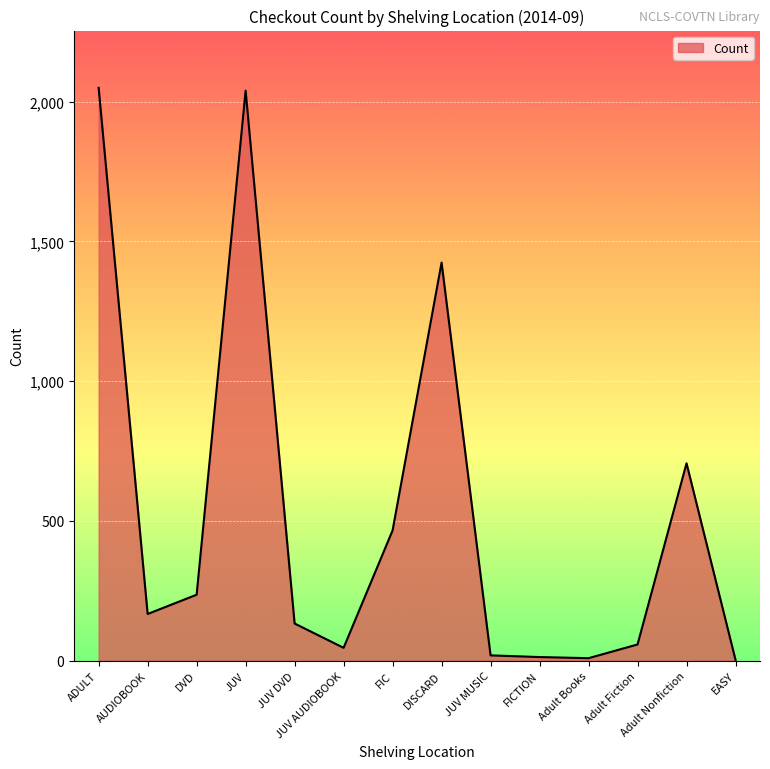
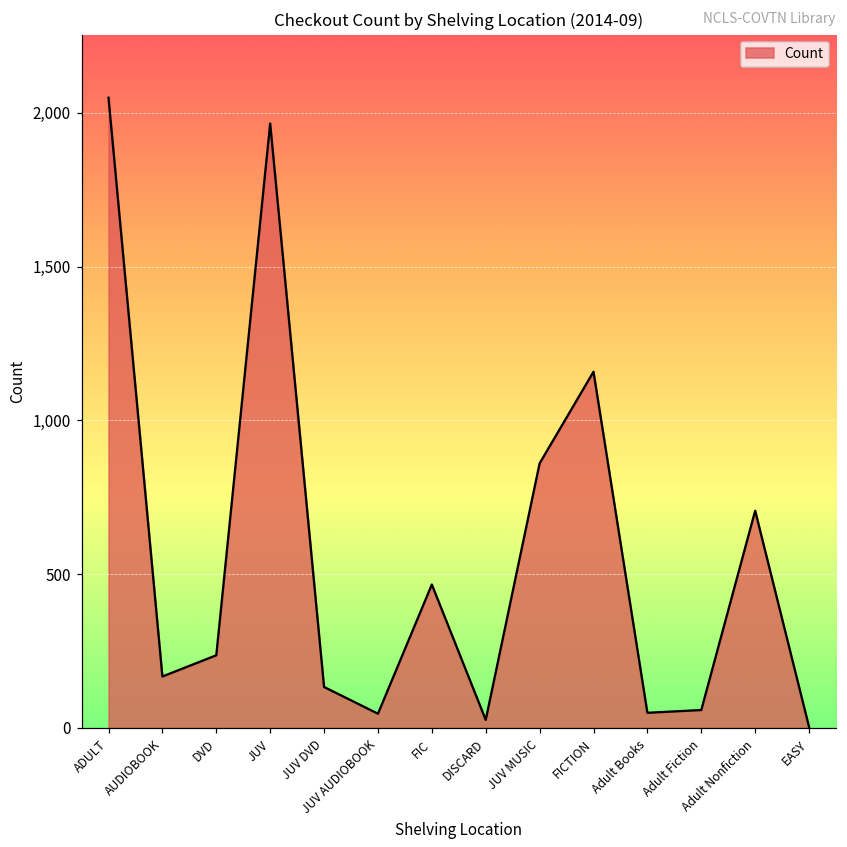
  {
    "ADULT": "2,050",
    "AUDIOBOOK": "170",
    "DVD": "240",
-   "JUV": "2,040",
+   "JUV": "1,970",
    "JUV DVD": "130",
    "JUV AUDIOBOOK": "50",
    "FIC": "470",
-   "DISCARD": "1,420",
-   "JUV MUSIC": "20",
-   "FICTION": "10",
-   "Adult Books": "10",
+   "DISCARD": "30",
+   "JUV MUSIC": "860",
+   "FICTION": "1,160",
+   "Adult Books": "50",
    "Adult Fiction": "60",
    "Adult Nonfiction": "710",
    "EASY": "0"
  }
